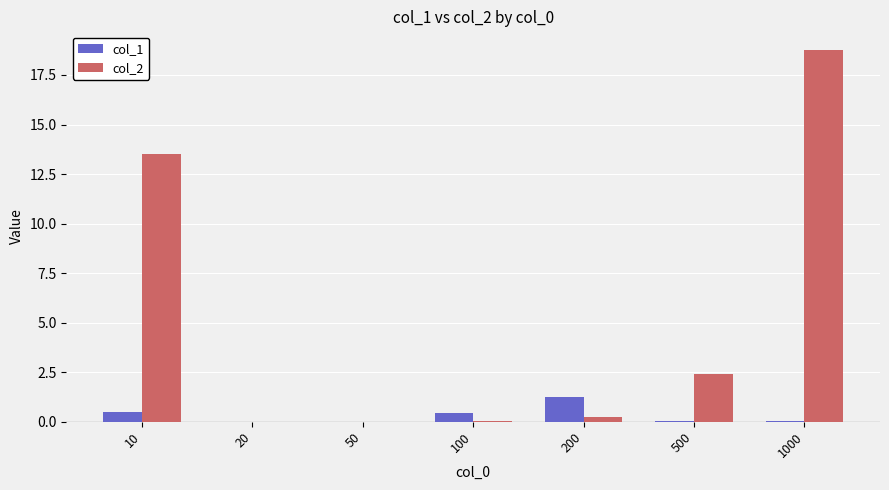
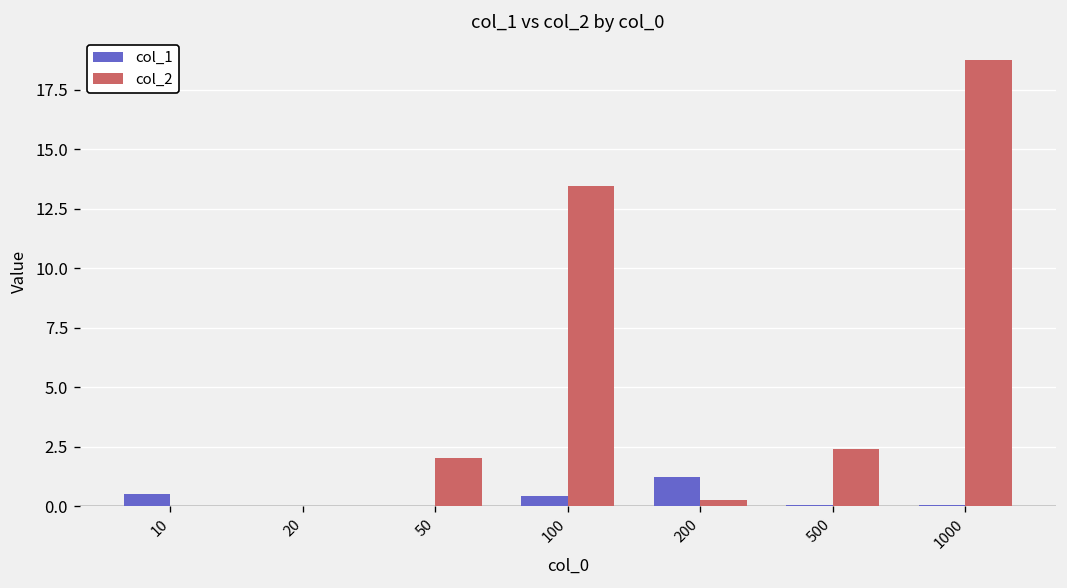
  {
    "col_1": {
      "10": 0.5,
      "100": 0.4,
      "200": 1.2
    },
    "col_2": {
-     "10": 13.5,
-     "50": 0.0,
-     "100": 0.0,
+     "10": 0.0,
+     "50": 2.0,
+     "100": 13.5,
      "200": 0.2,
      "500": 2.4,
      "1000": 18.8
    }
  }
